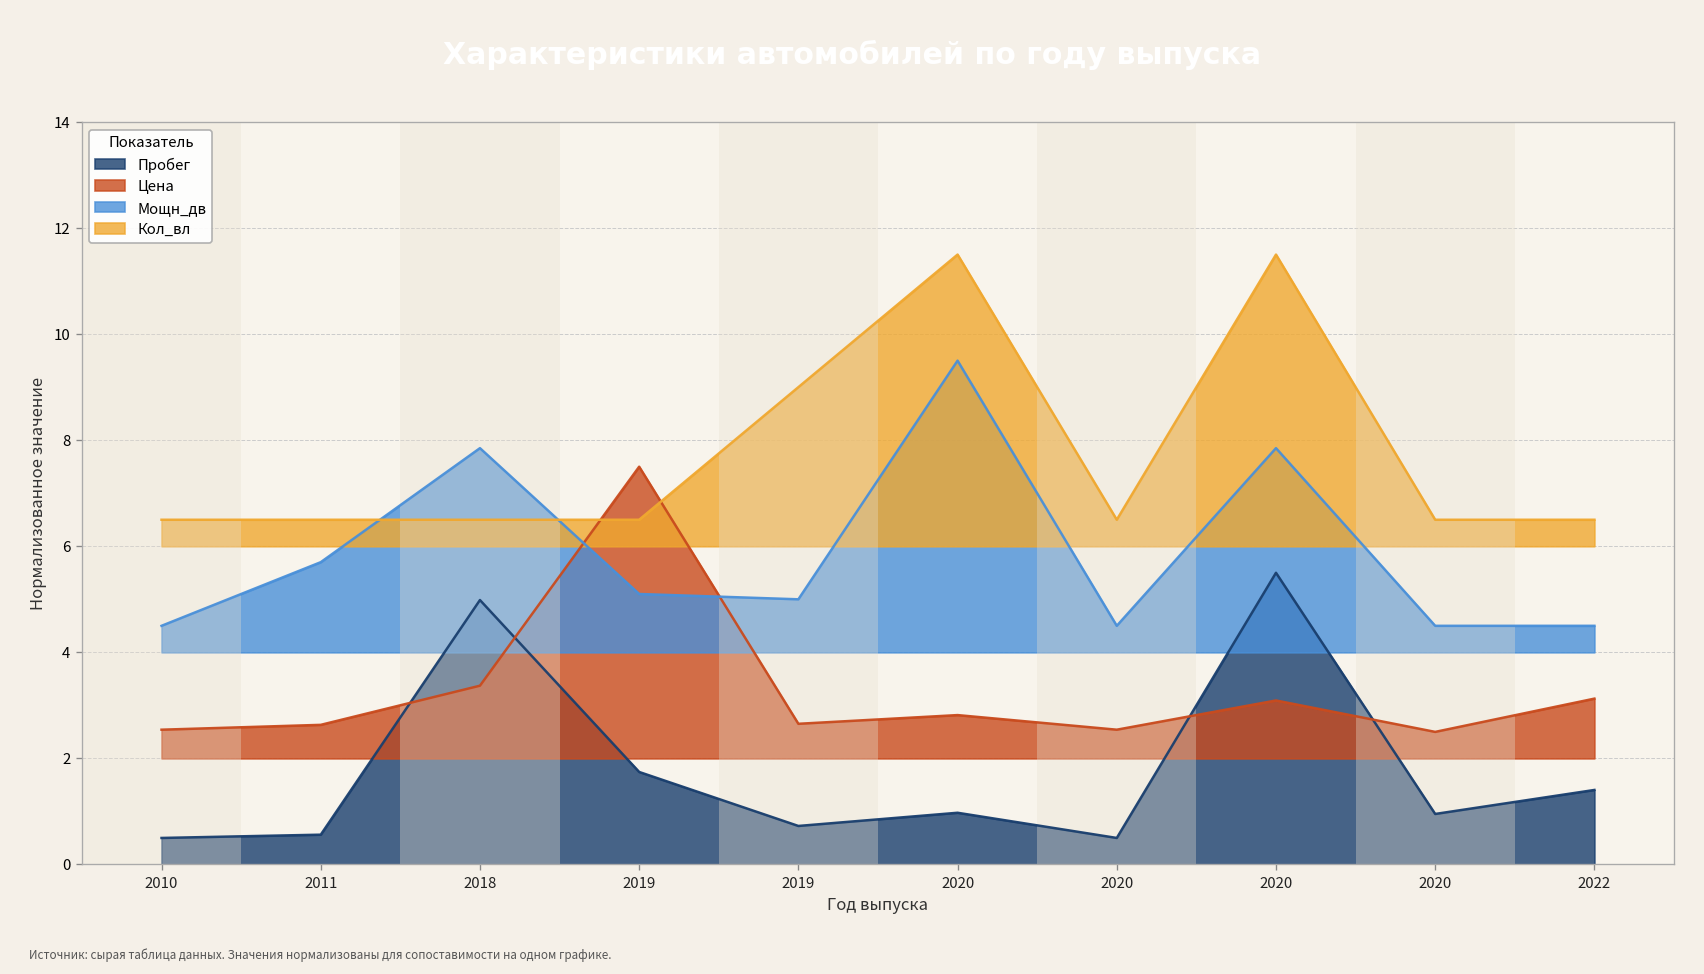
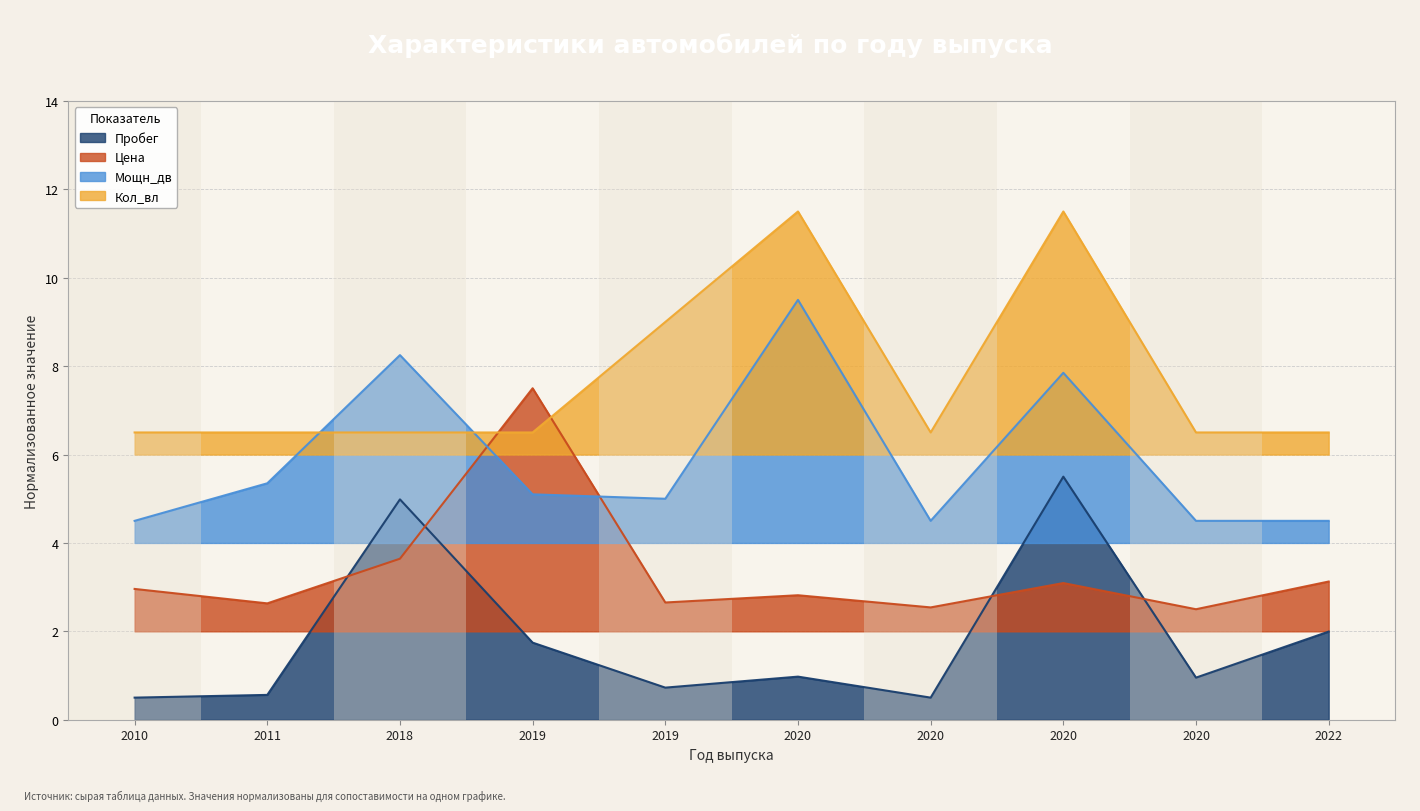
  {
    "Пробег": {
      "2010": 0.5,
      "2011": 0.6,
      "2018": 5.0,
-     "2022": 1.4
+     "2022": 2.0
    },
    "Цена": {
-     "2010": 2.5,
+     "2010": 3.0,
      "2011": 2.6,
-     "2018": 3.4,
+     "2018": 3.6,
      "2022": 3.1
    },
    "Мощн_дв": {
      "2010": 4.5,
-     "2011": 5.7,
-     "2018": 7.9,
+     "2011": 5.4,
+     "2018": 8.3,
      "2022": 4.5
    },
    "Кол_вл": {
      "2010": 6.5,
      "2011": 6.5,
      "2018": 6.5,
      "2022": 6.5
    }
  }
